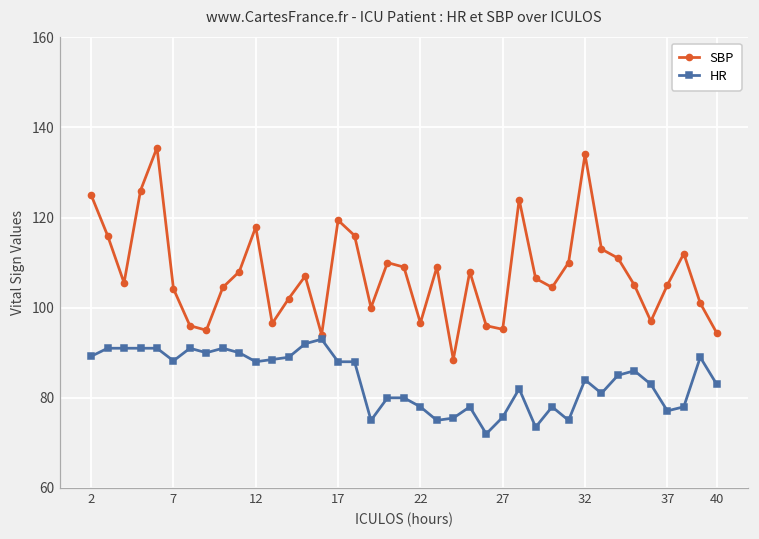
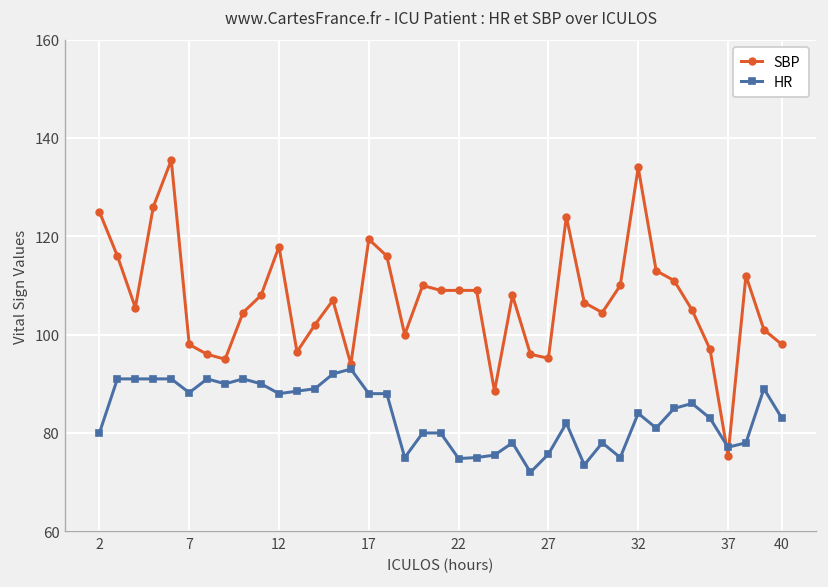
  {
    "SBP": {
      "2": 125,
-     "7": 104,
+     "7": 98,
      "12": 118,
      "17": 119,
-     "22": 97,
+     "22": 109,
      "27": 95,
      "32": 134,
-     "37": 105,
-     "40": 94
+     "37": 75,
+     "40": 98
    },
    "HR": {
-     "2": 89,
+     "2": 80,
      "7": 88,
      "12": 88,
      "17": 88,
-     "22": 78,
+     "22": 75,
      "27": 76,
      "32": 84,
      "37": 77,
      "40": 83
    }
  }
